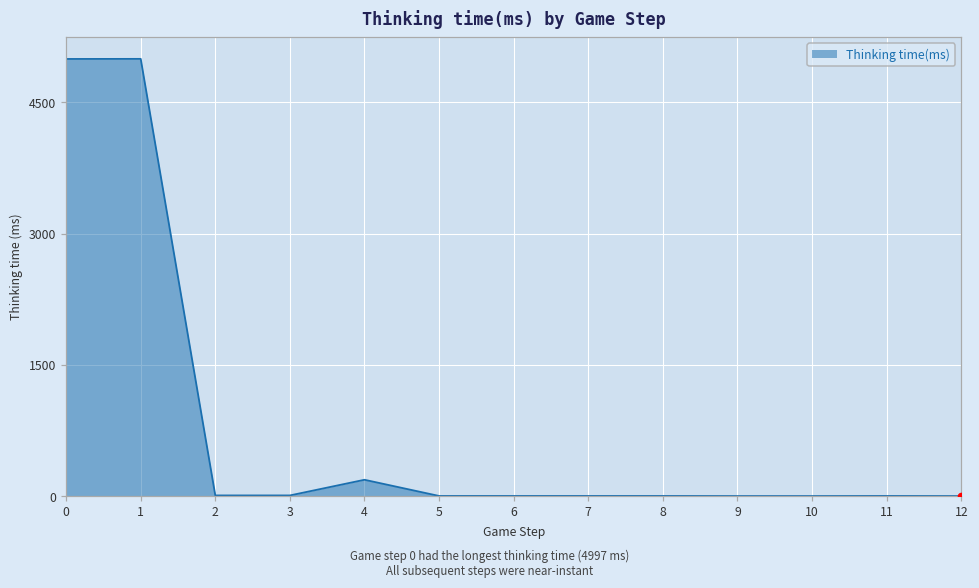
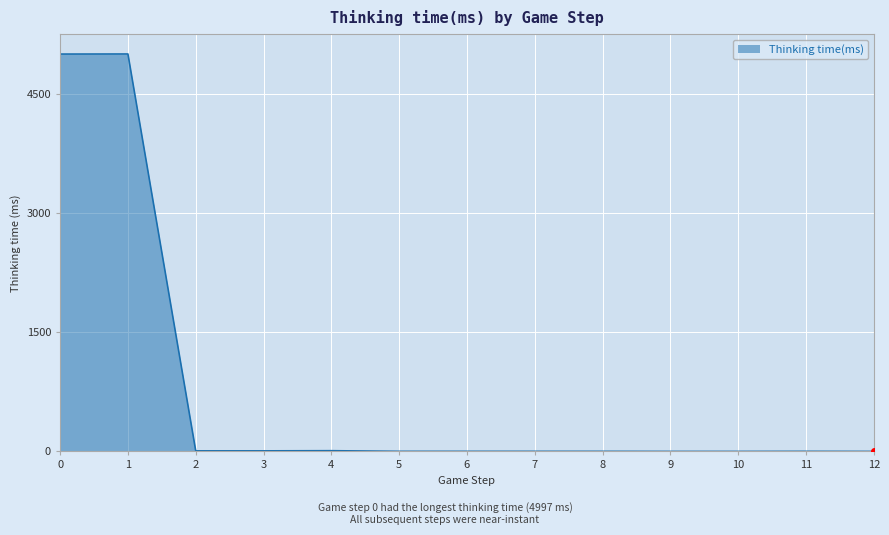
  {
    "Thinking time(ms)": {
      "0": 5000,
      "1": 5000,
      "2": 0,
      "3": 0,
-     "4": 200,
+     "4": 0,
      "5": 0,
      "6": 0,
      "7": 0,
      "8": 0,
      "9": 0,
      "10": 0,
      "11": 0
    }
  }
